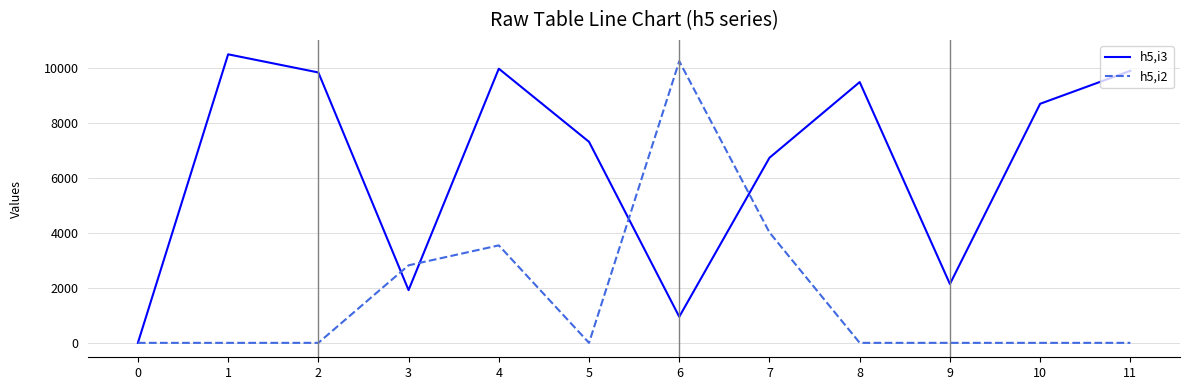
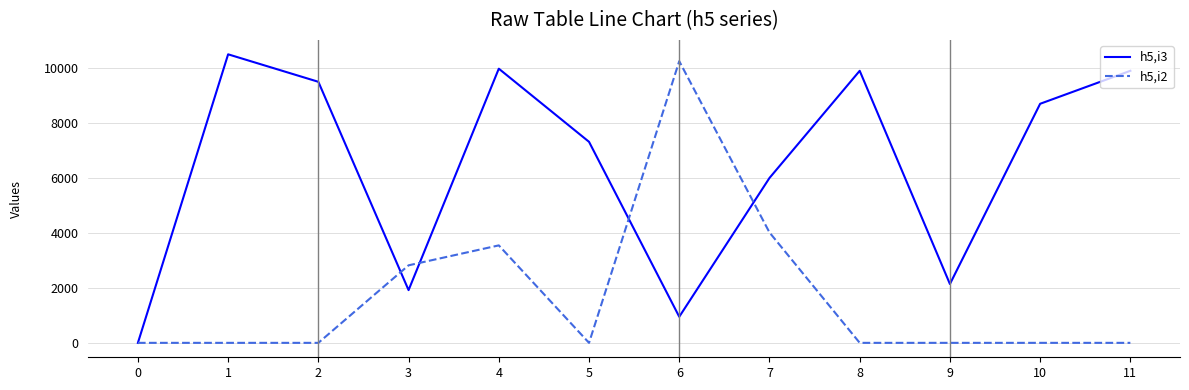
  {
    "h5,i3": {
      "1": 10500,
-     "2": 9800,
+     "2": 9500,
      "3": 1900,
      "4": 10000,
      "5": 7300,
      "6": 1000,
-     "7": 6700,
-     "8": 9500,
+     "7": 6000,
+     "8": 9900,
      "9": 2100,
      "10": 8700
    },
    "h5,i2": {
      "1": 0,
      "2": 0,
      "3": 2800,
      "4": 3500,
      "5": 0,
      "6": 10300,
      "7": 4000,
      "8": 0,
      "9": 0,
      "10": 0,
      "11": 0
    }
  }
